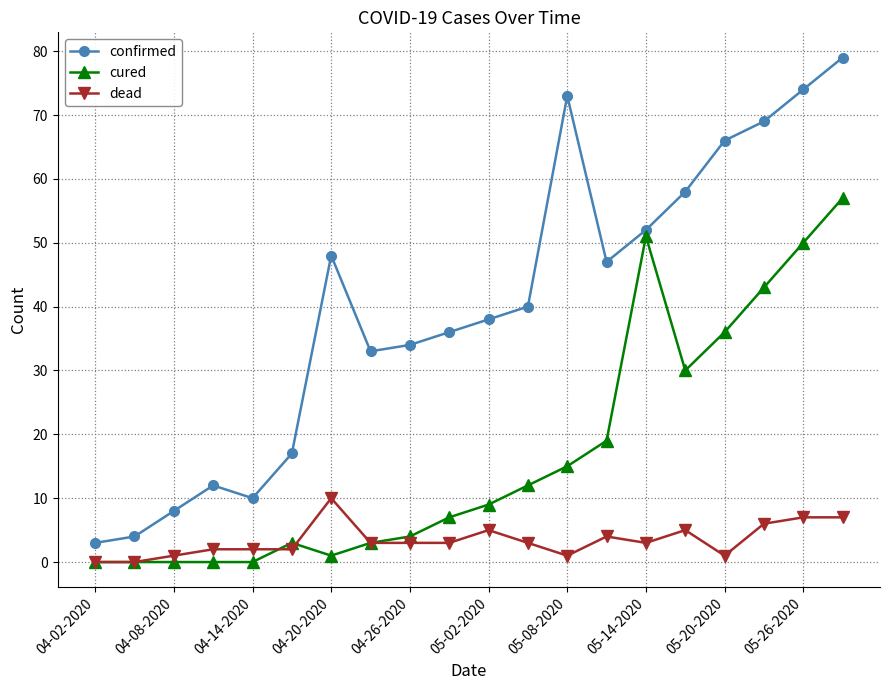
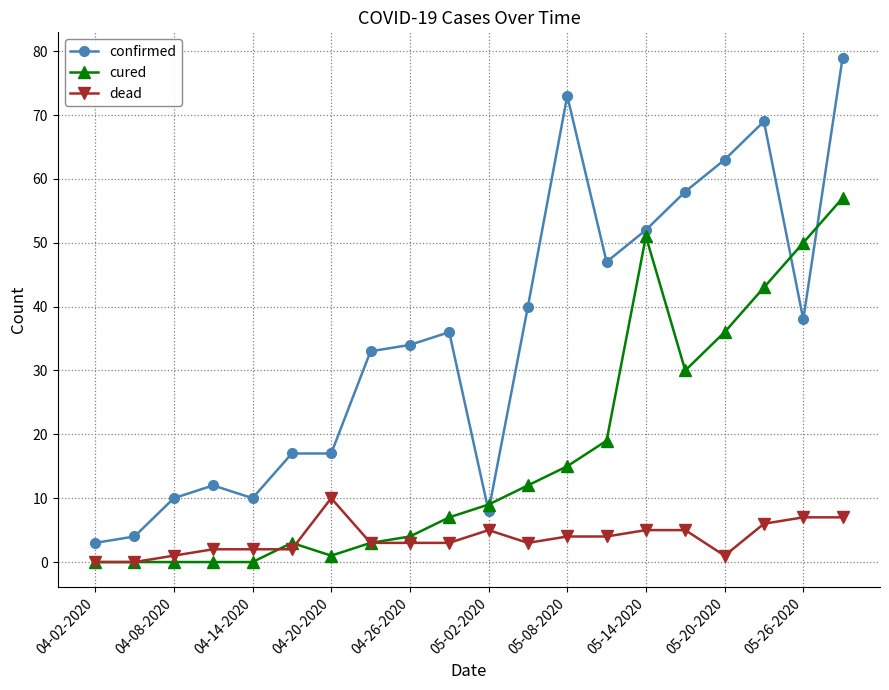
  {
    "confirmed": {
      "04-02-2020": 3,
-     "04-08-2020": 8,
+     "04-08-2020": 10,
      "04-14-2020": 10,
-     "04-20-2020": 48,
+     "04-20-2020": 17,
      "04-26-2020": 34,
-     "05-02-2020": 38,
+     "05-02-2020": 8,
      "05-08-2020": 73,
      "05-14-2020": 52,
-     "05-20-2020": 66,
-     "05-26-2020": 74
+     "05-20-2020": 63,
+     "05-26-2020": 38
    },
    "cured": {
      "04-08-2020": 0,
      "04-14-2020": 0,
      "04-20-2020": 1,
      "04-26-2020": 4,
      "05-02-2020": 9,
      "05-08-2020": 15,
      "05-14-2020": 51,
      "05-20-2020": 36,
      "05-26-2020": 50
    },
    "dead": {
      "04-08-2020": 1,
      "04-14-2020": 2,
      "04-20-2020": 10,
      "04-26-2020": 3,
      "05-02-2020": 5,
-     "05-08-2020": 1,
-     "05-14-2020": 3,
+     "05-08-2020": 4,
+     "05-14-2020": 5,
      "05-20-2020": 1,
      "05-26-2020": 7
    }
  }
